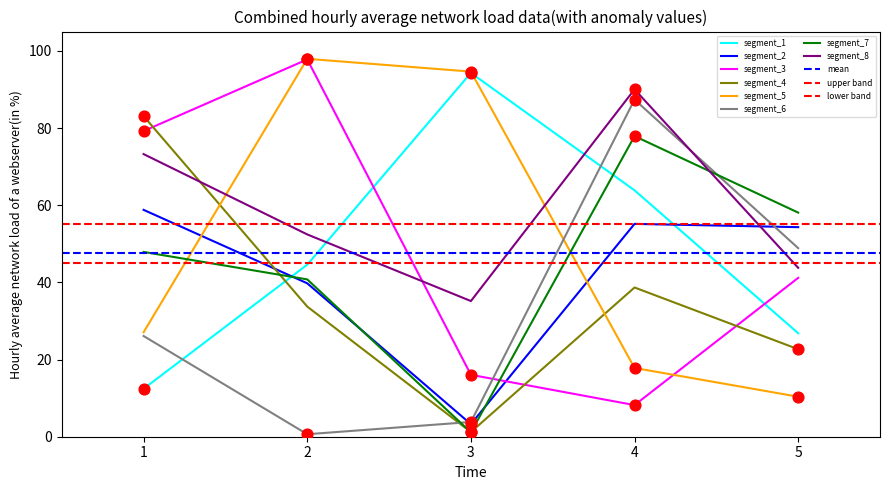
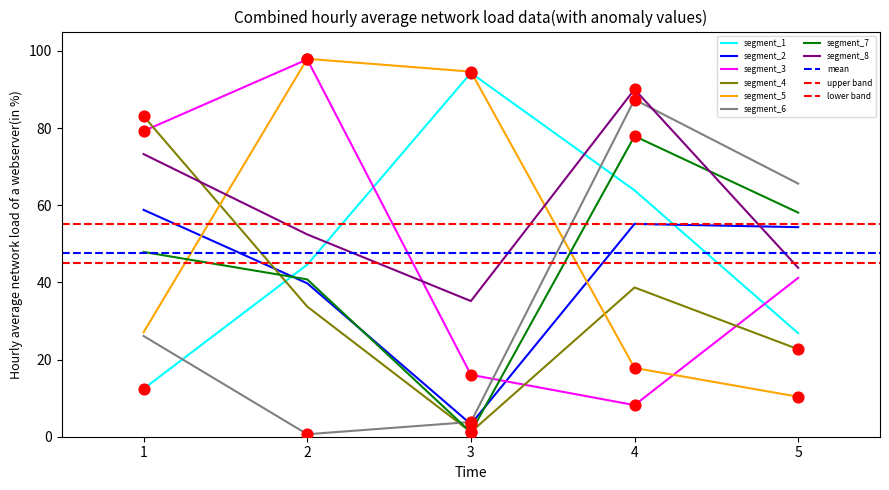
  {
    "segment_1": {
      "2": 45,
      "4": 64,
      "5": 27
    },
    "segment_2": {
      "1": 59,
      "2": 40,
      "4": 55,
      "5": 54
    },
    "segment_3": {
      "5": 41
    },
    "segment_4": {
      "2": 34,
      "4": 39
    },
    "segment_5": {
      "1": 27
    },
    "segment_6": {
      "1": 26,
-     "5": 49
+     "5": 66
    },
    "segment_7": {
      "1": 48,
      "2": 41,
      "5": 58
    },
    "segment_8": {
      "1": 73,
      "2": 52,
      "3": 35,
      "5": 44
    }
  }
